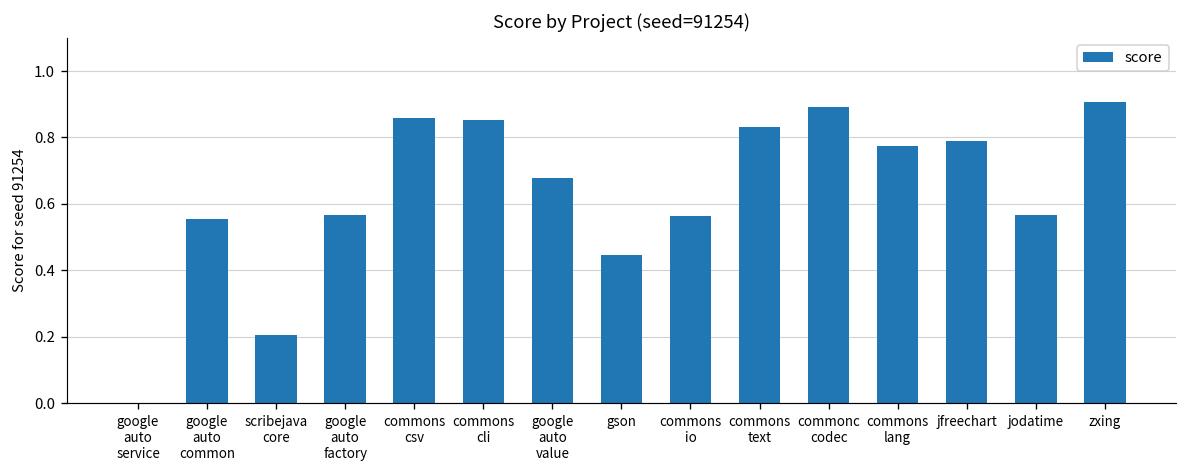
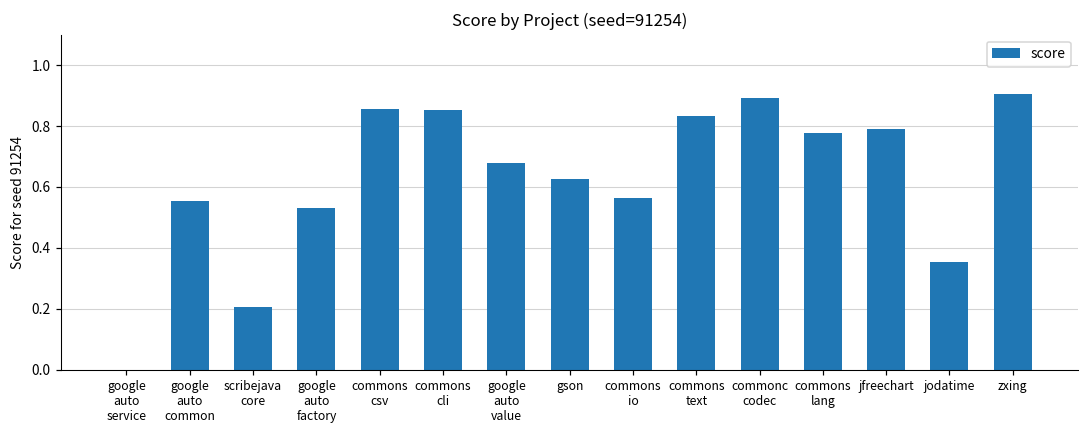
  {
    "google auto service": 0.00,
    "google auto common": 0.55,
    "scribejava core": 0.21,
-   "google auto factory": 0.57,
+   "google auto factory": 0.53,
    "commons csv": 0.86,
    "commons cli": 0.85,
    "google auto value": 0.68,
-   "gson": 0.45,
+   "gson": 0.63,
    "commons io": 0.56,
    "commons text": 0.83,
    "commonc codec": 0.89,
    "commons lang": 0.78,
    "jfreechart": 0.79,
-   "jodatime": 0.57,
+   "jodatime": 0.35,
    "zxing": 0.91
  }
